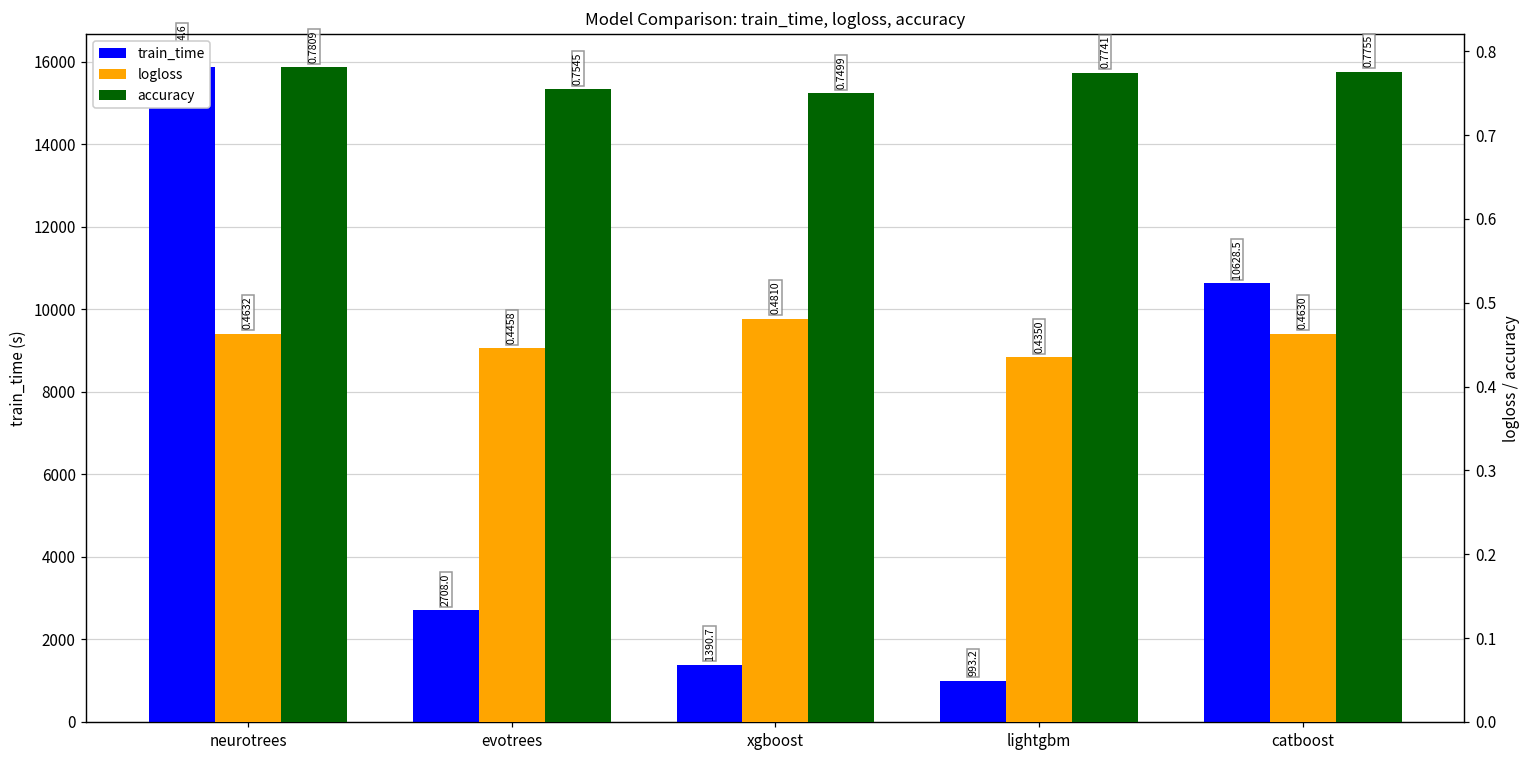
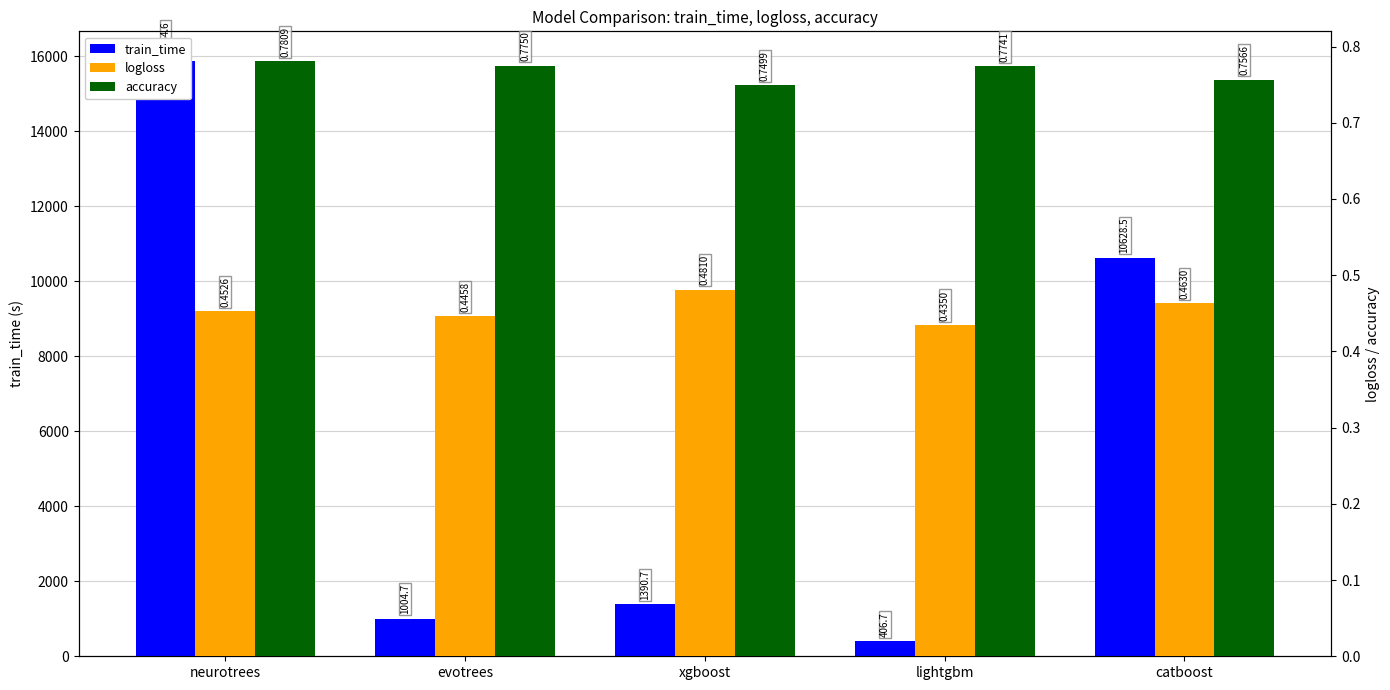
  {
    "train_time": {
-     "evotrees": 2708.0,
-     "lightgbm": 993.2
+     "evotrees": 1004.7,
+     "lightgbm": 406.7
    },
    "logloss": {
-     "neurotrees": 0.4632
+     "neurotrees": 0.4526
    },
    "accuracy": {
-     "evotrees": 0.7545,
-     "catboost": 0.7755
+     "evotrees": 0.7750,
+     "catboost": 0.7566
    }
  }
